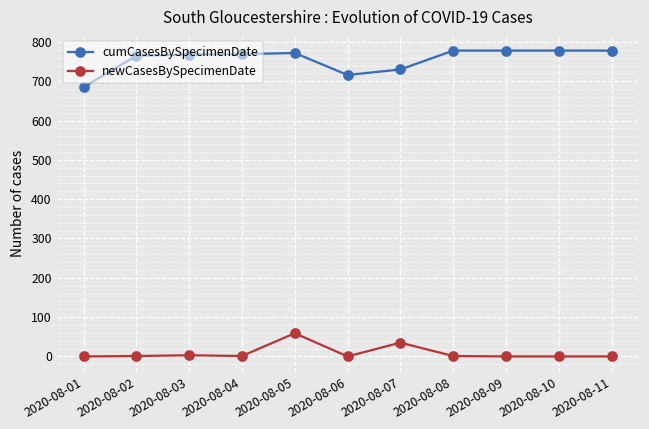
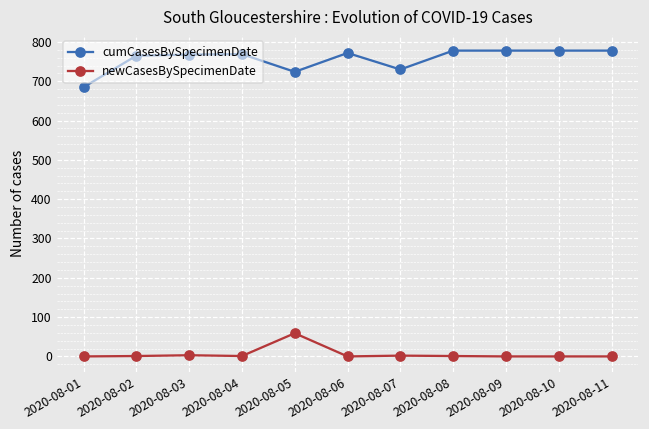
  {
    "cumCasesBySpecimenDate": {
      "2020-08-01": 690,
-     "2020-08-05": 770,
-     "2020-08-06": 720,
+     "2020-08-05": 720,
+     "2020-08-06": 770,
      "2020-08-07": 730,
      "2020-08-08": 780,
      "2020-08-09": 780,
      "2020-08-10": 780,
      "2020-08-11": 780
    },
    "newCasesBySpecimenDate": {
      "2020-08-01": 0,
      "2020-08-02": 0,
      "2020-08-03": 0,
      "2020-08-04": 0,
      "2020-08-05": 60,
      "2020-08-06": 0,
-     "2020-08-07": 40,
+     "2020-08-07": 0,
      "2020-08-08": 0,
      "2020-08-09": 0,
      "2020-08-10": 0,
      "2020-08-11": 0
    }
  }
